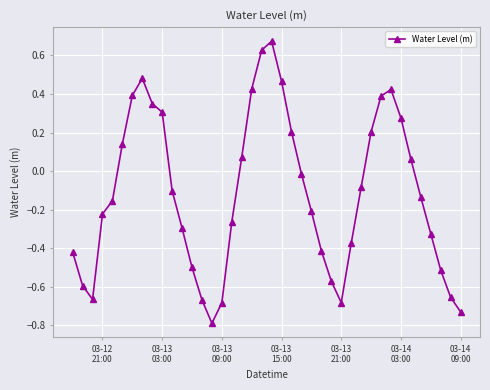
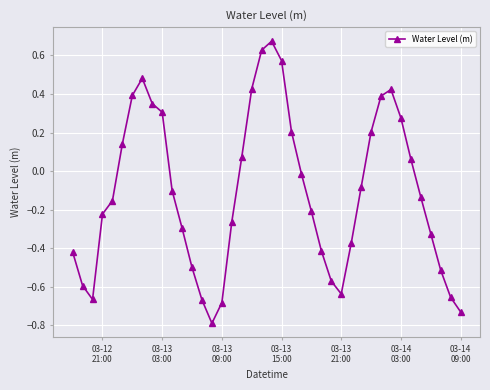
  {
    "03-12 21:00": -0.22,
    "03-13 03:00": 0.31,
    "03-13 09:00": -0.68,
-   "03-13 15:00": 0.47,
-   "03-13 21:00": -0.68,
+   "03-13 15:00": 0.57,
+   "03-13 21:00": -0.64,
    "03-14 03:00": 0.28,
    "03-14 09:00": -0.73
  }
